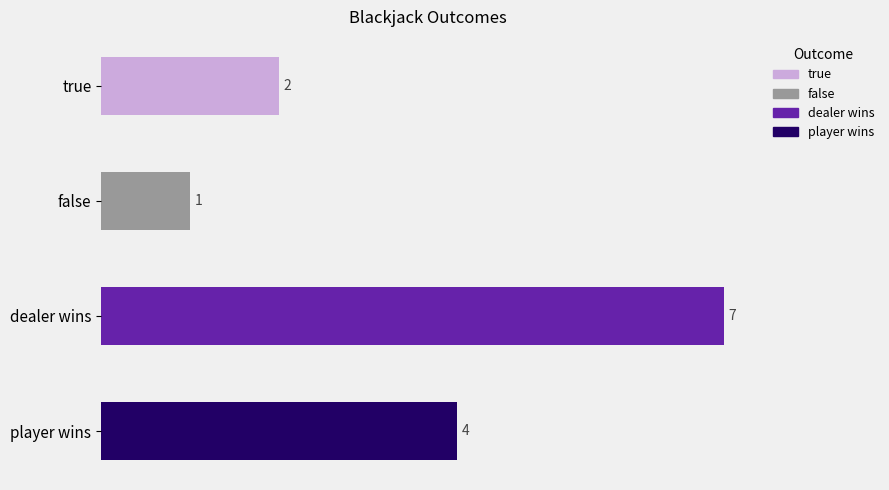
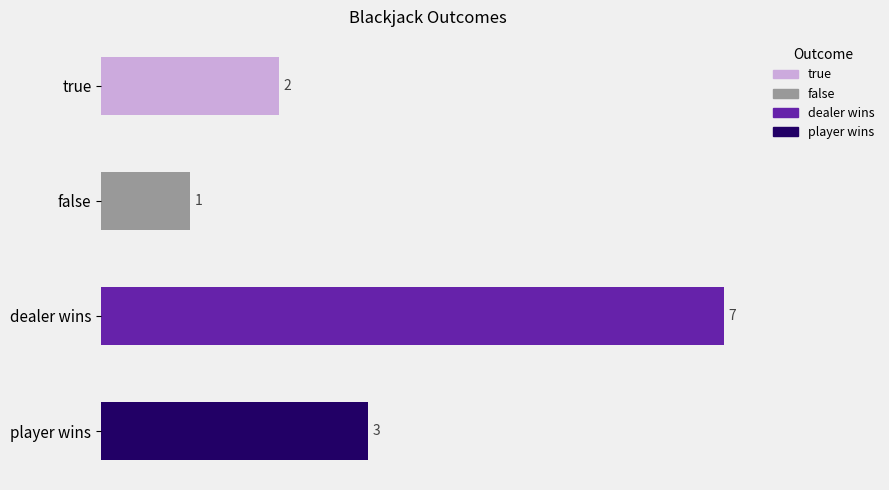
  {
    "true": 2,
    "false": 1,
    "dealer wins": 7,
-   "player wins": 4
+   "player wins": 3
  }
